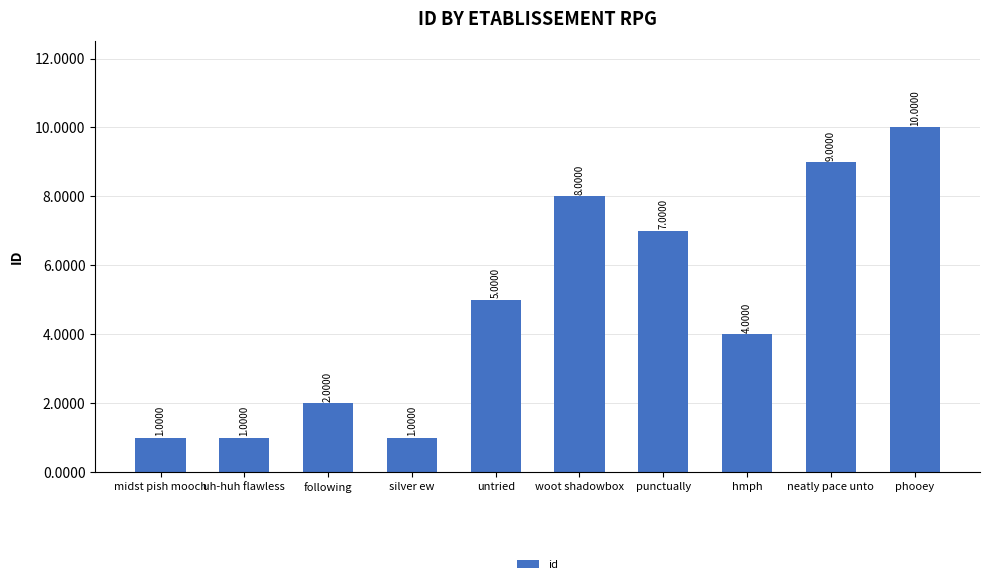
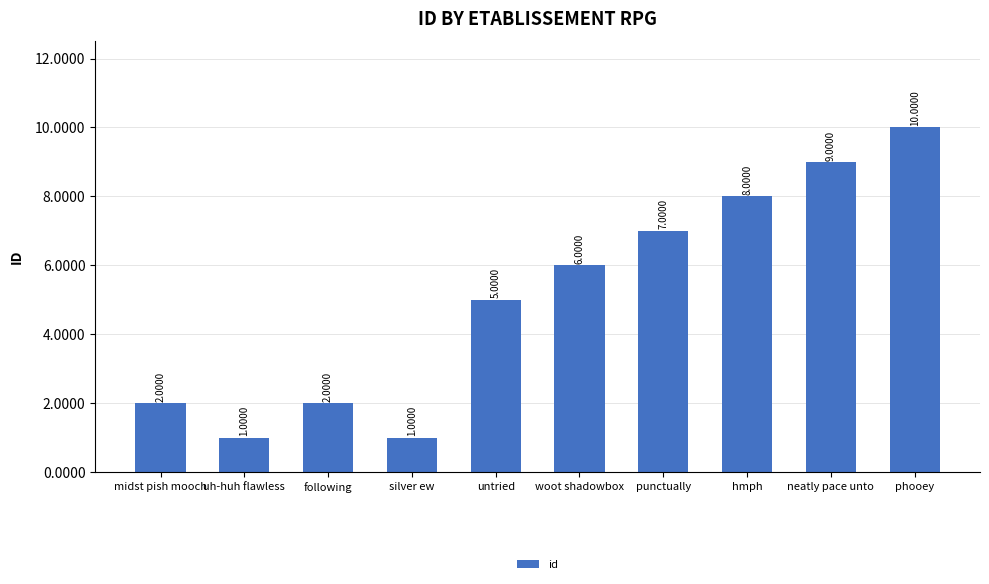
  {
-   "midst pish mooch": 1.0000,
+   "midst pish mooch": 2.0000,
    "uh-huh flawless": 1.0000,
    "following": 2.0000,
    "silver ew": 1.0000,
    "untried": 5.0000,
-   "woot shadowbox": 8.0000,
+   "woot shadowbox": 6.0000,
    "punctually": 7.0000,
-   "hmph": 4.0000,
+   "hmph": 8.0000,
    "neatly pace unto": 9.0000,
    "phooey": 10.0000
  }
